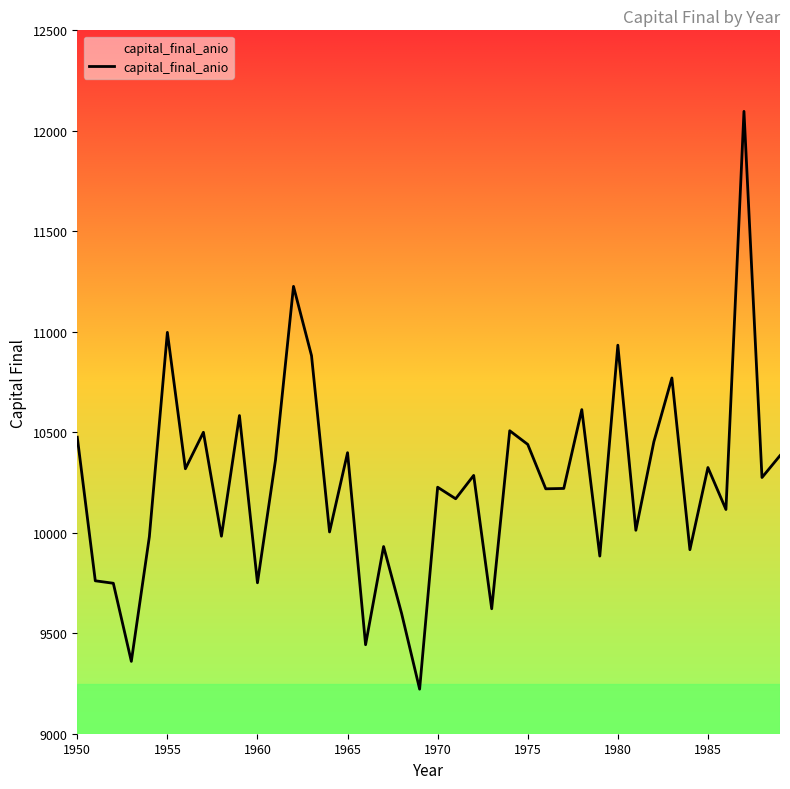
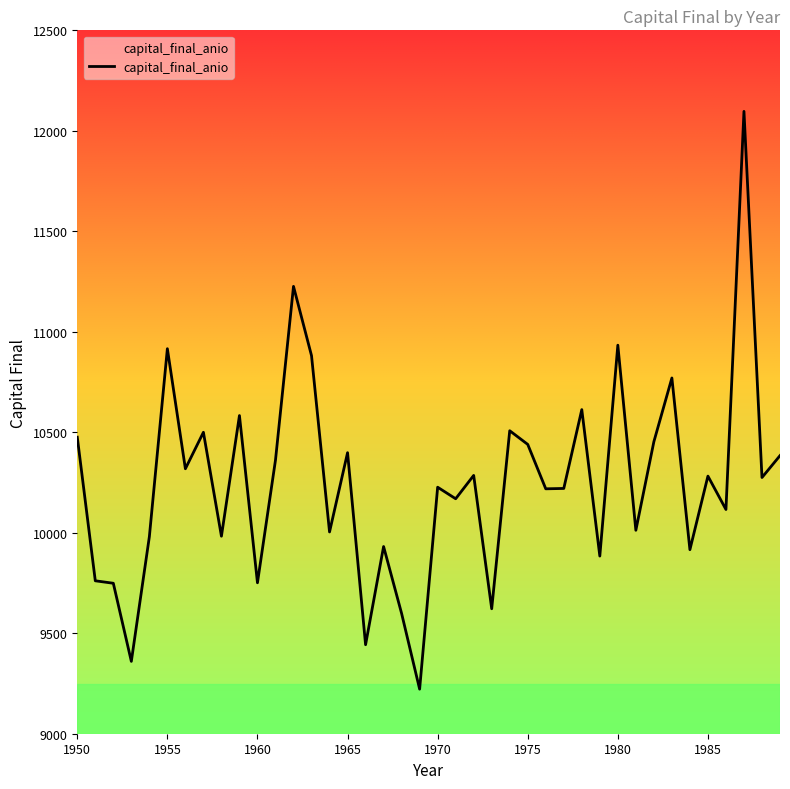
  {
    "1950": 10480,
-   "1955": 11000,
+   "1955": 10920,
    "1960": 9750,
    "1965": 10400,
    "1970": 10230,
    "1975": 10440,
    "1980": 10930,
-   "1985": 10320
+   "1985": 10280
  }
